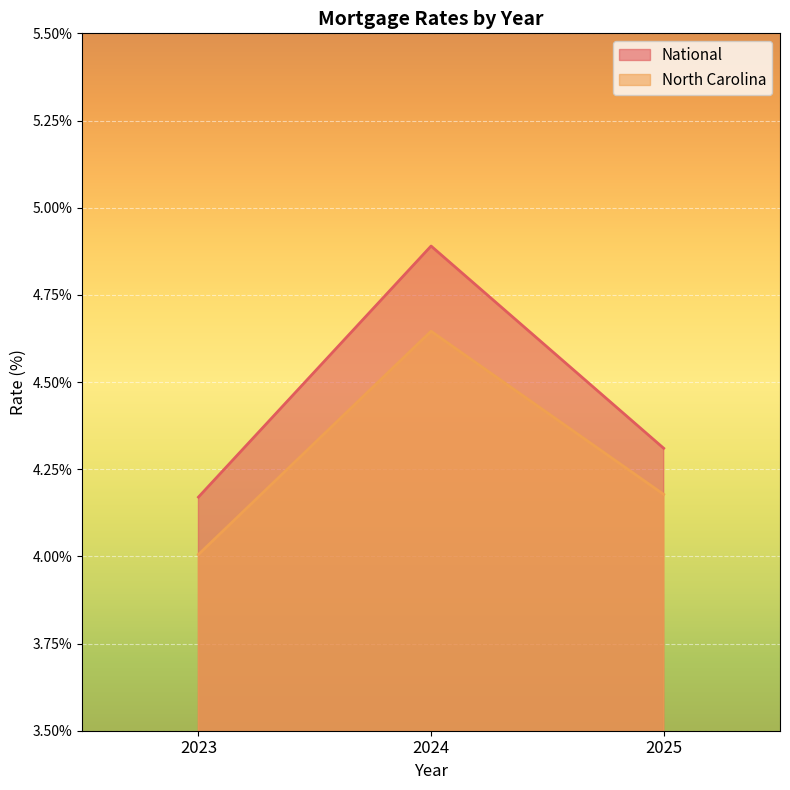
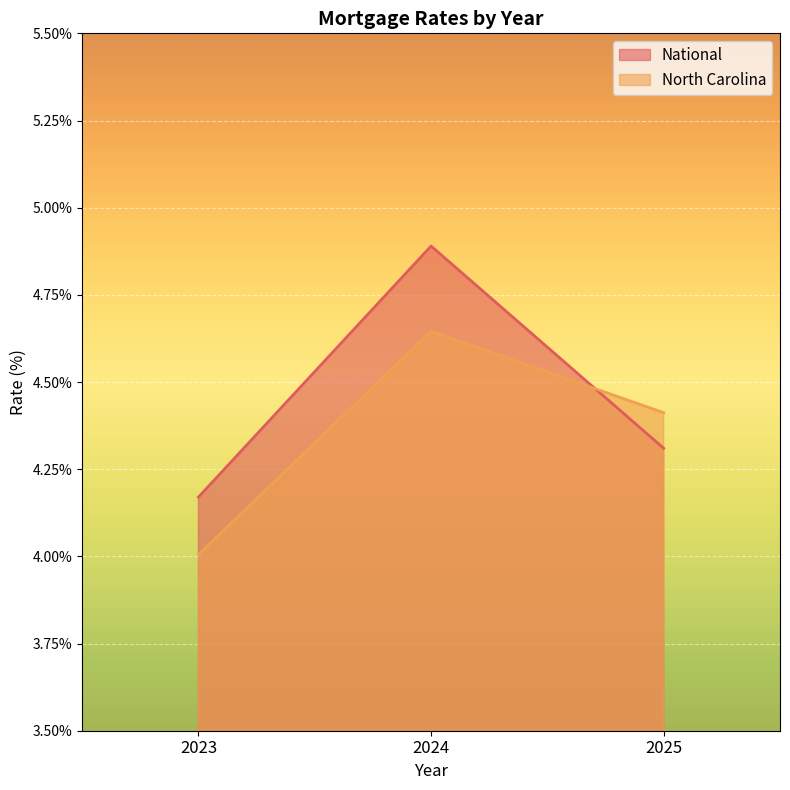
  {
    "National": {
      "2023": "4.17%",
      "2024": "4.89%",
      "2025": "4.31%"
    },
    "North Carolina": {
      "2023": "4.01%",
      "2024": "4.65%",
-     "2025": "4.18%"
+     "2025": "4.41%"
    }
  }
